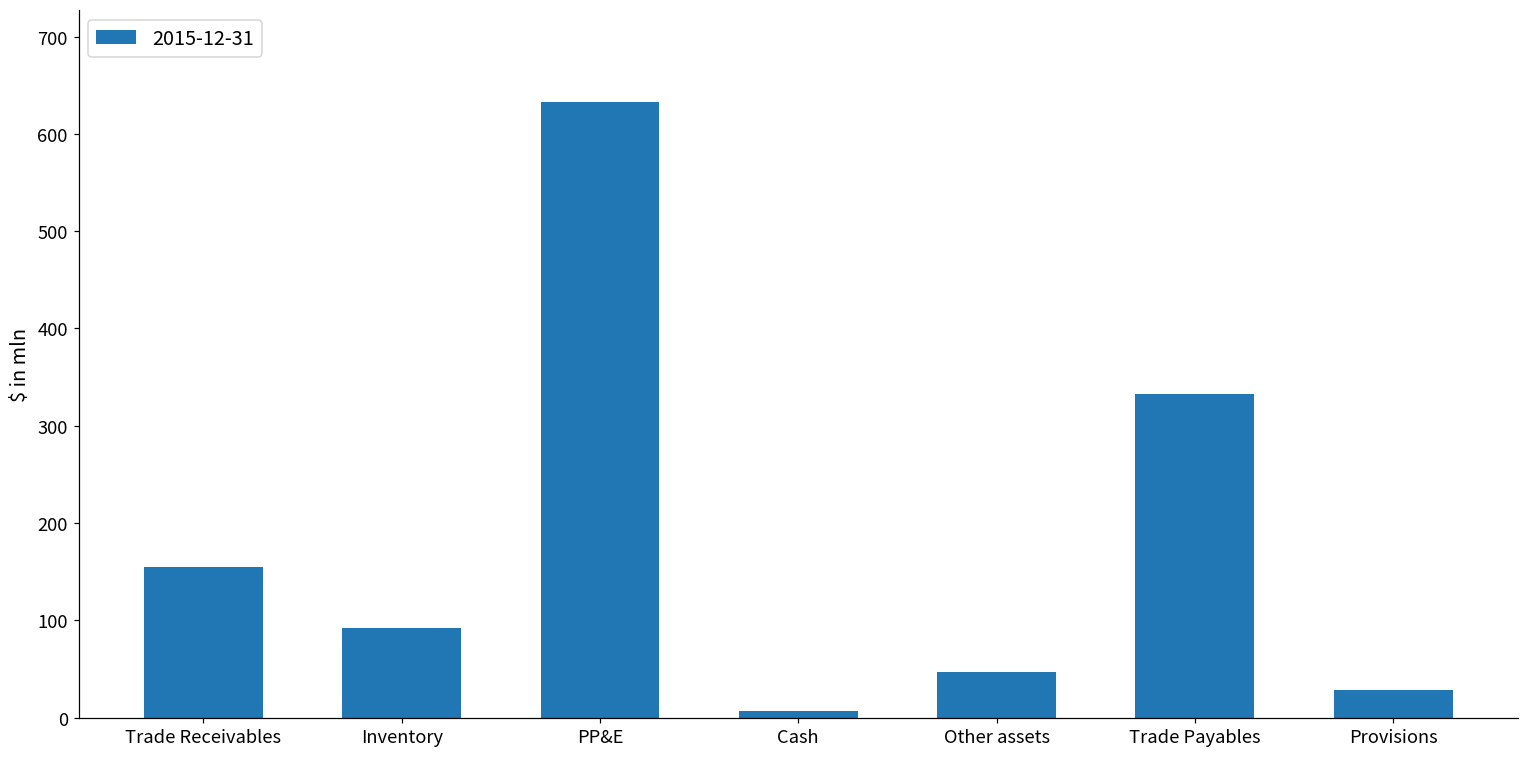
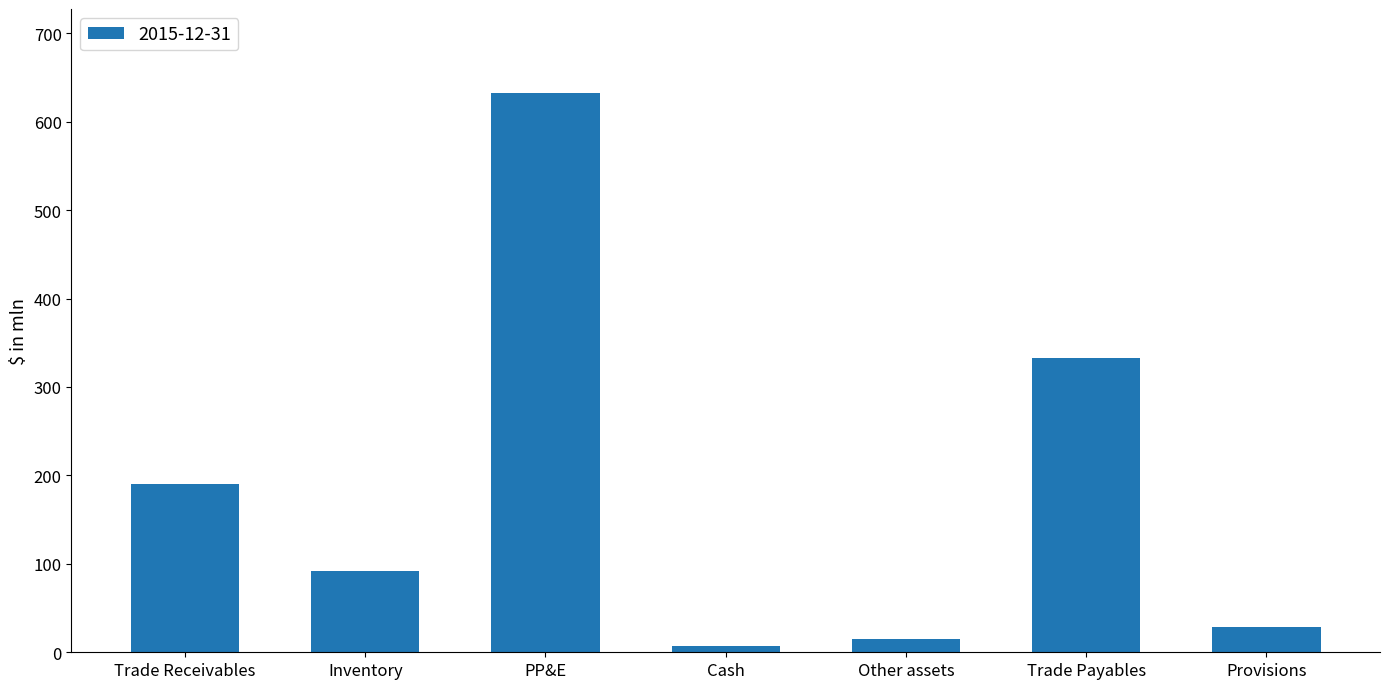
  {
-   "Trade Receivables": 150,
+   "Trade Receivables": 190,
    "Inventory": 90,
    "PP&E": 630,
    "Cash": 10,
-   "Other assets": 50,
+   "Other assets": 20,
    "Trade Payables": 330,
    "Provisions": 30
  }
